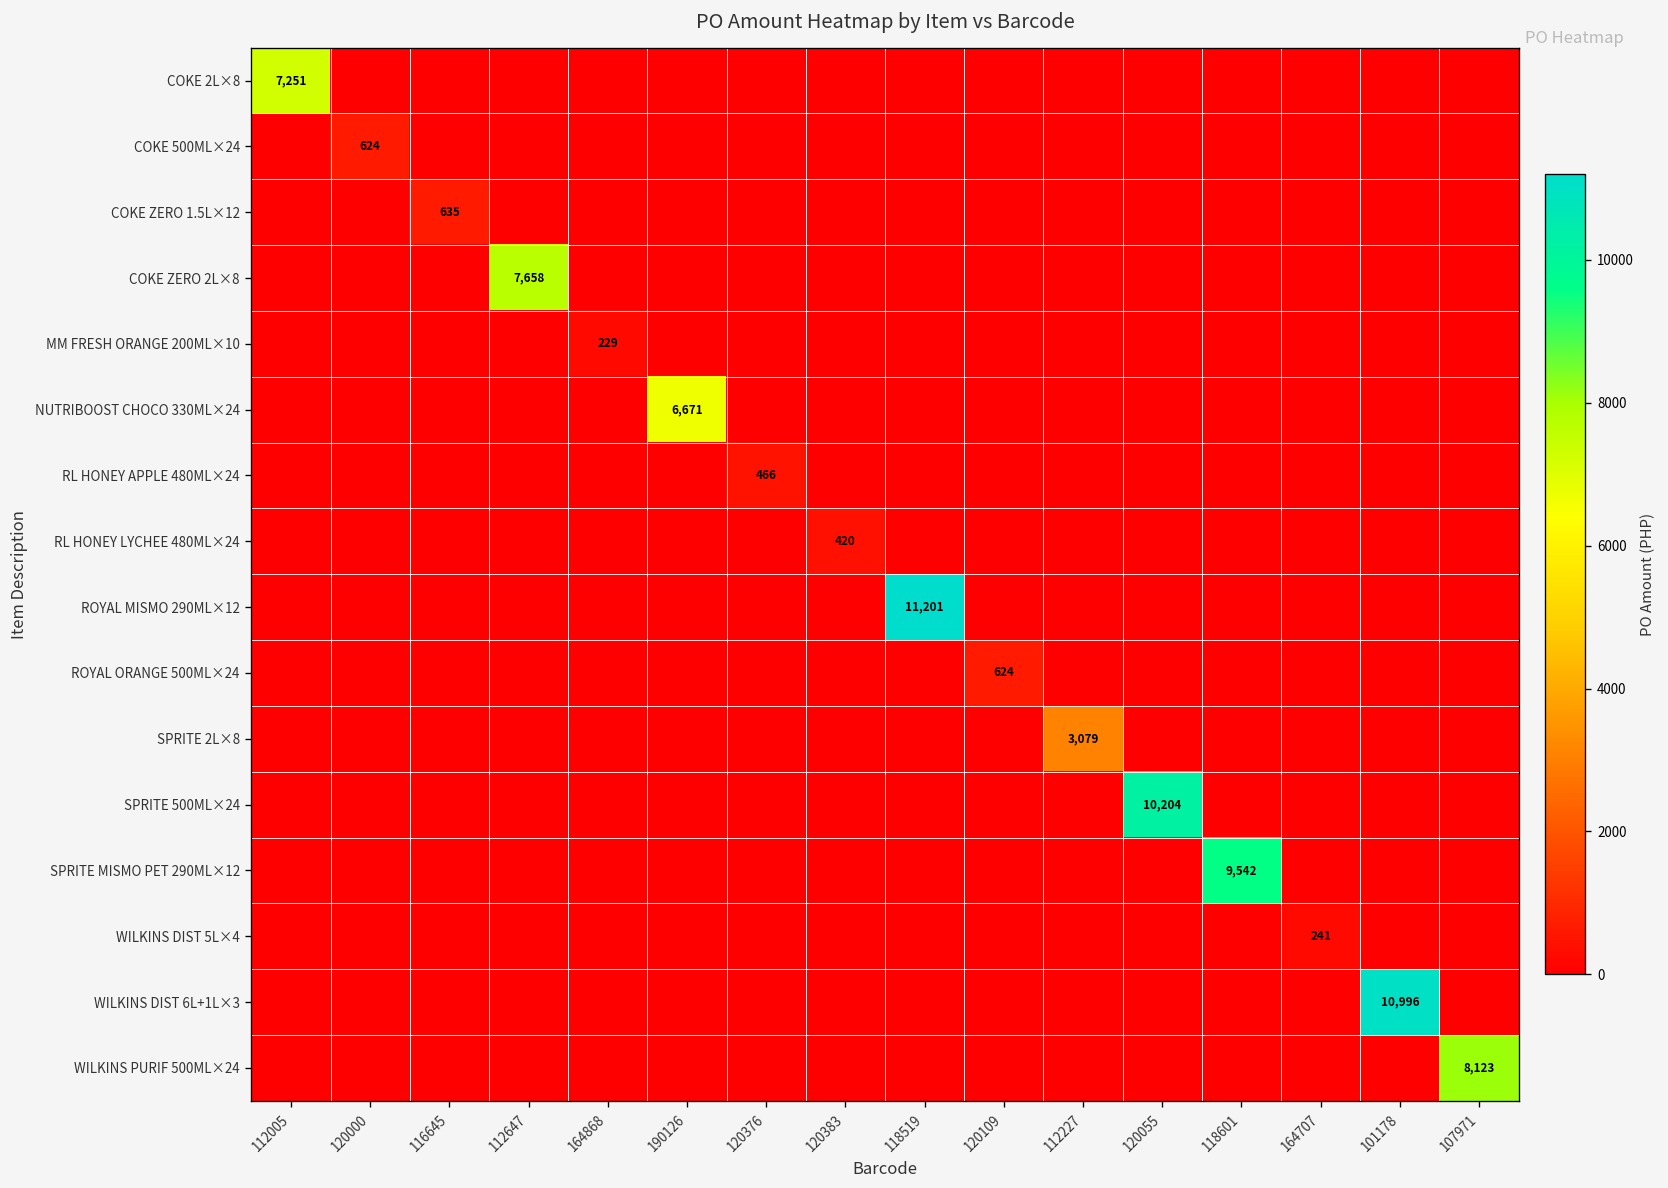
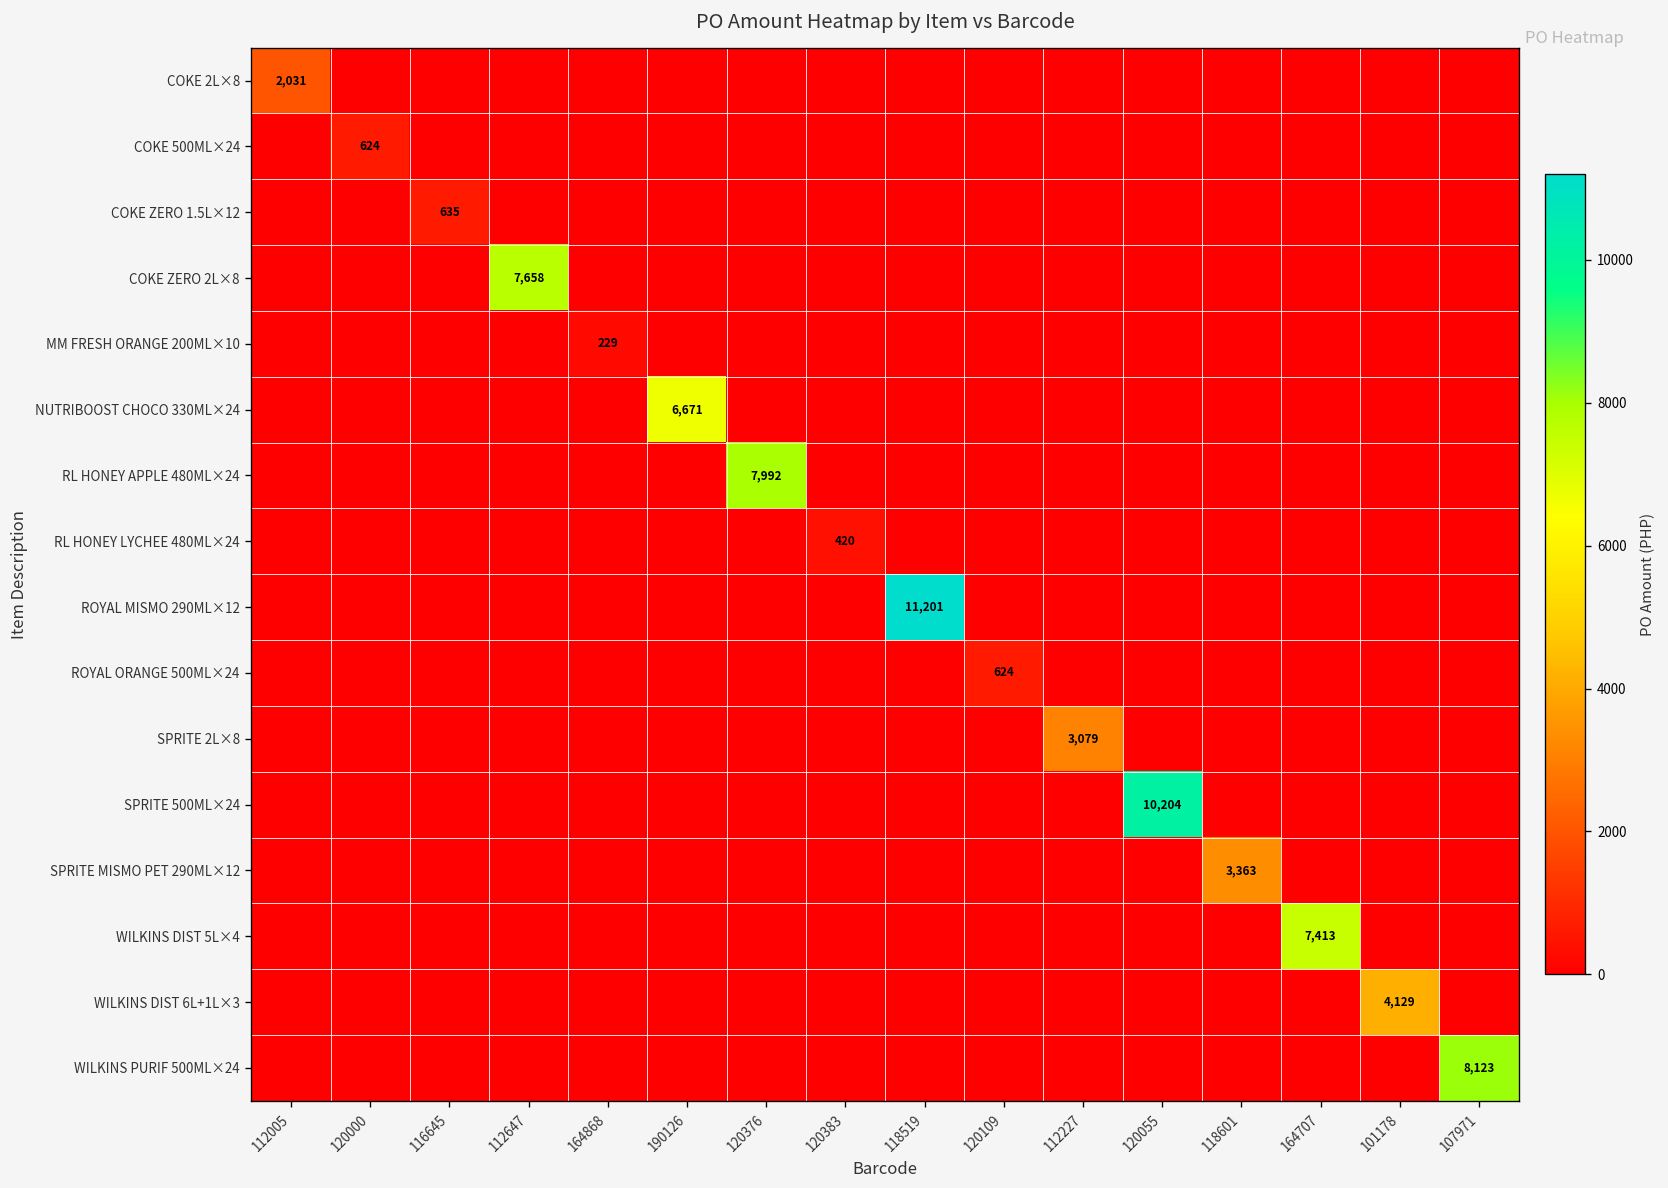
  {
    "COKE 2L×8": {
-     "112005": "7,251"
+     "112005": "2,031"
    },
    "COKE 500ML×24": {
      "120000": "624"
    },
    "COKE ZERO 1.5L×12": {
      "116645": "635"
    },
    "COKE ZERO 2L×8": {
      "112647": "7,658"
    },
    "MM FRESH ORANGE 200ML×10": {
      "164868": "229"
    },
    "NUTRIBOOST CHOCO 330ML×24": {
      "190126": "6,671"
    },
    "RL HONEY APPLE 480ML×24": {
-     "120376": "466"
+     "120376": "7,992"
    },
    "RL HONEY LYCHEE 480ML×24": {
      "120383": "420"
    },
    "ROYAL MISMO 290ML×12": {
      "118519": "11,201"
    },
    "ROYAL ORANGE 500ML×24": {
      "120109": "624"
    },
    "SPRITE 2L×8": {
      "112227": "3,079"
    },
    "SPRITE 500ML×24": {
      "120055": "10,204"
    },
    "SPRITE MISMO PET 290ML×12": {
-     "118601": "9,542"
+     "118601": "3,363"
    },
    "WILKINS DIST 5L×4": {
-     "164707": "241"
+     "164707": "7,413"
    },
    "WILKINS DIST 6L+1L×3": {
-     "101178": "10,996"
+     "101178": "4,129"
    },
    "WILKINS PURIF 500ML×24": {
      "107971": "8,123"
    }
  }
